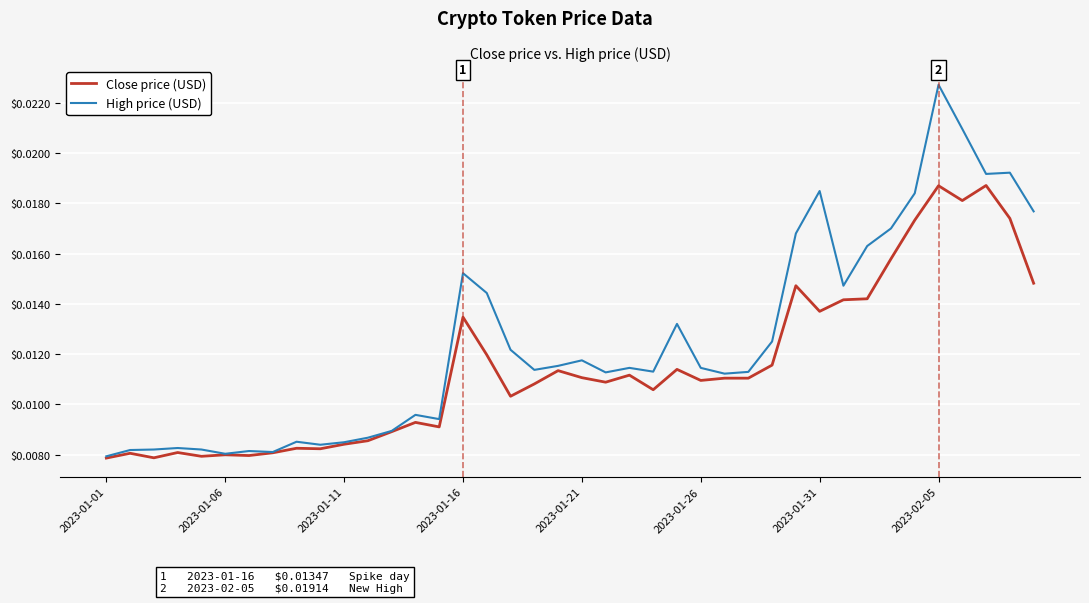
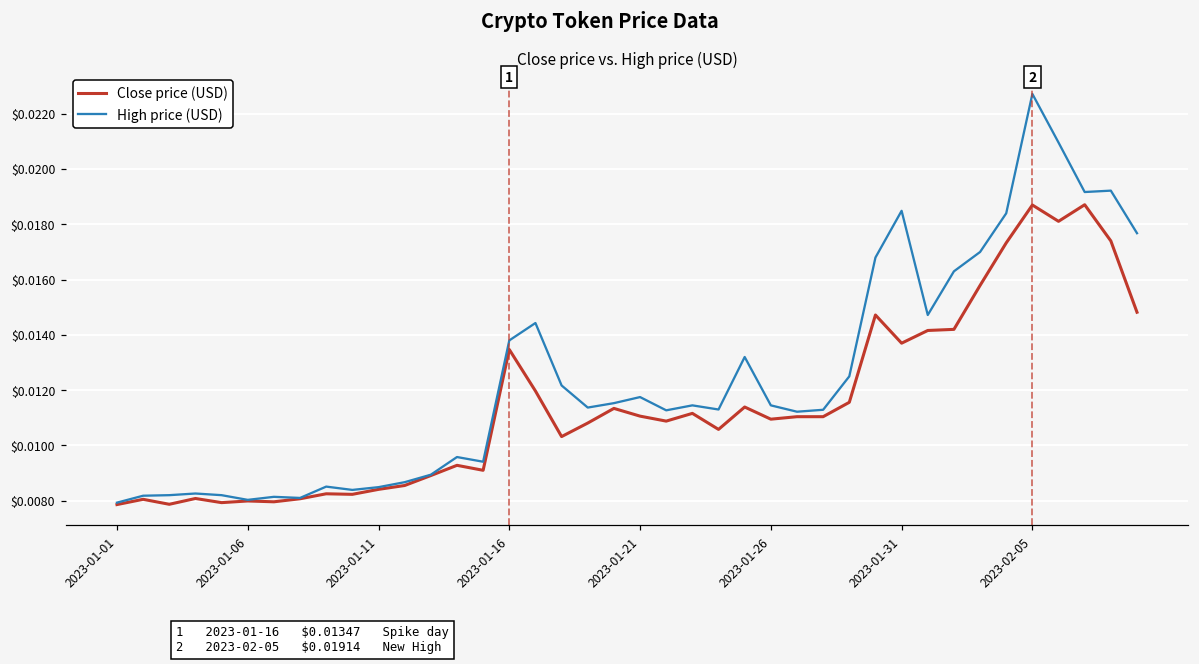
  {
    "Close price (USD)": {
      "2023-01-16": "$0.0135",
      "2023-01-21": "$0.0111",
      "2023-01-26": "$0.0110",
      "2023-01-31": "$0.0137",
      "2023-02-05": "$0.0187"
    },
    "High price (USD)": {
-     "2023-01-16": "$0.0152",
+     "2023-01-16": "$0.0138",
      "2023-01-21": "$0.0118",
      "2023-01-26": "$0.0115",
      "2023-01-31": "$0.0185"
    }
  }
